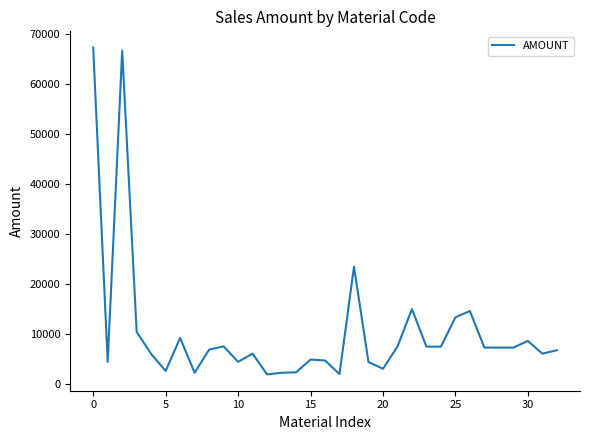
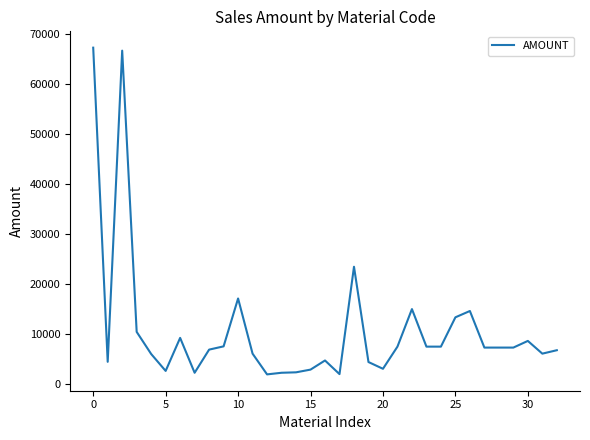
  {
    "0": 67000,
    "5": 3000,
-   "10": 4000,
-   "15": 5000,
+   "10": 17000,
+   "15": 3000,
    "20": 3000,
    "25": 13000,
    "30": 9000
  }
